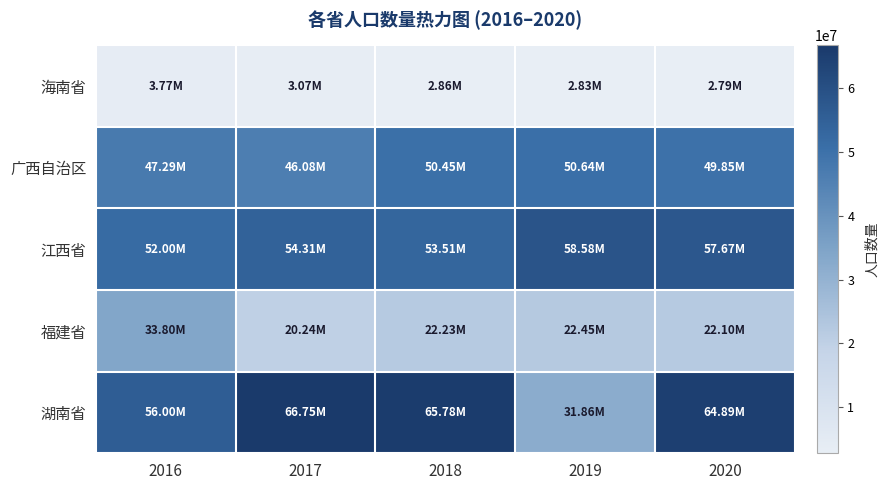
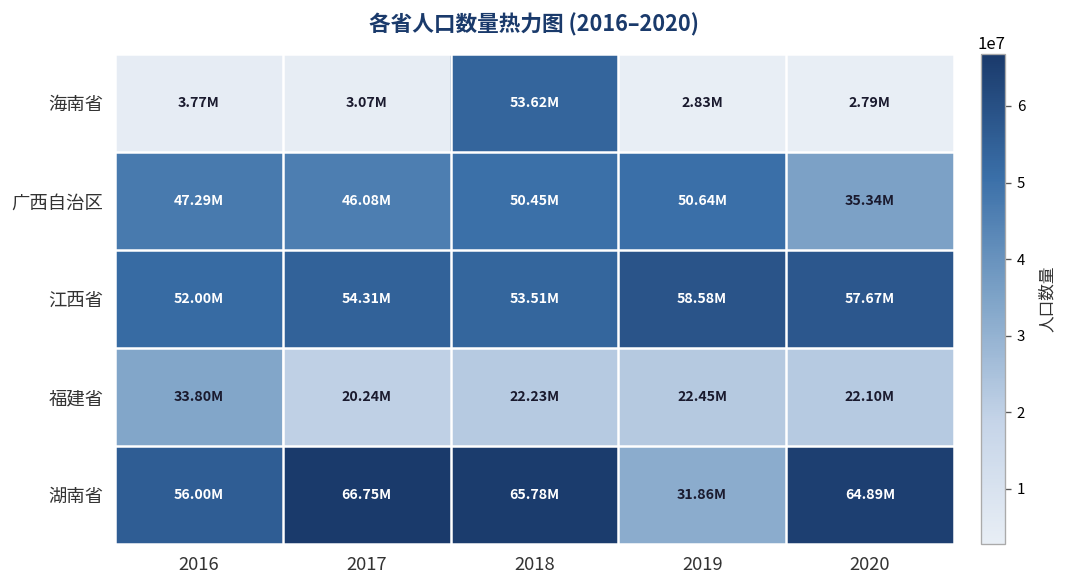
  {
    "海南省": {
      "2016": "3.77M",
      "2017": "3.07M",
-     "2018": "2.86M",
+     "2018": "53.62M",
      "2019": "2.83M",
      "2020": "2.79M"
    },
    "广西自治区": {
      "2016": "47.29M",
      "2017": "46.08M",
      "2018": "50.45M",
      "2019": "50.64M",
-     "2020": "49.85M"
+     "2020": "35.34M"
    },
    "江西省": {
      "2016": "52.00M",
      "2017": "54.31M",
      "2018": "53.51M",
      "2019": "58.58M",
      "2020": "57.67M"
    },
    "福建省": {
      "2016": "33.80M",
      "2017": "20.24M",
      "2018": "22.23M",
      "2019": "22.45M",
      "2020": "22.10M"
    },
    "湖南省": {
      "2016": "56.00M",
      "2017": "66.75M",
      "2018": "65.78M",
      "2019": "31.86M",
      "2020": "64.89M"
    }
  }
